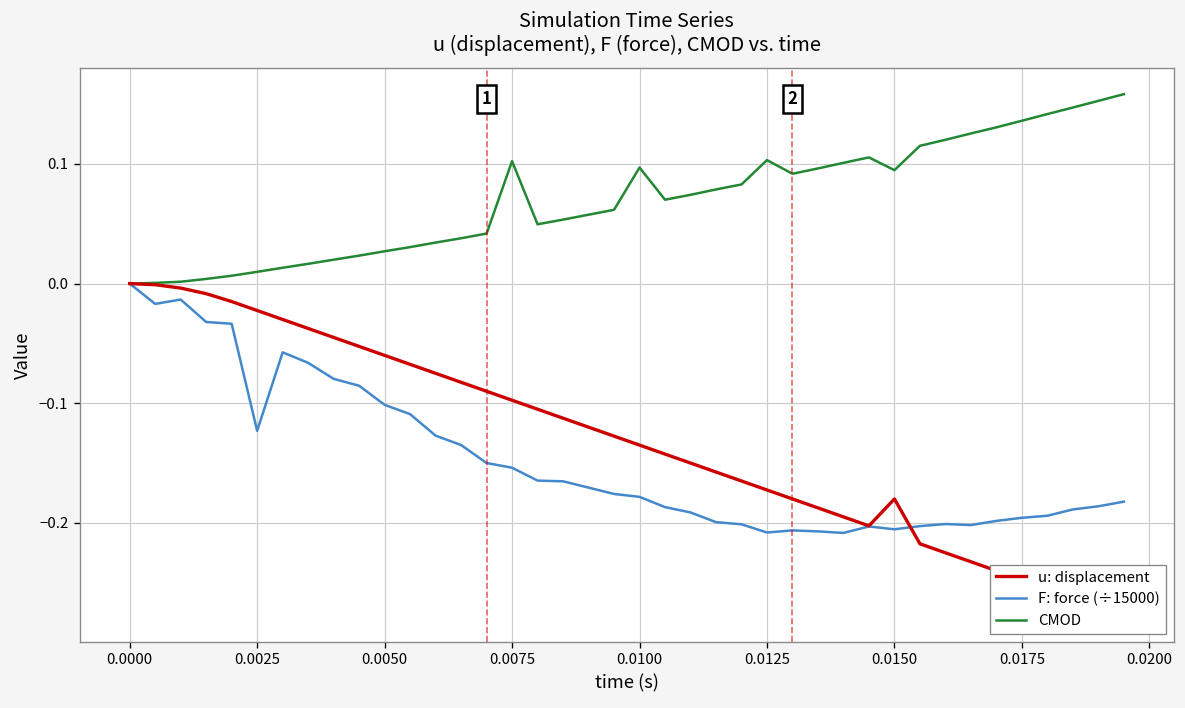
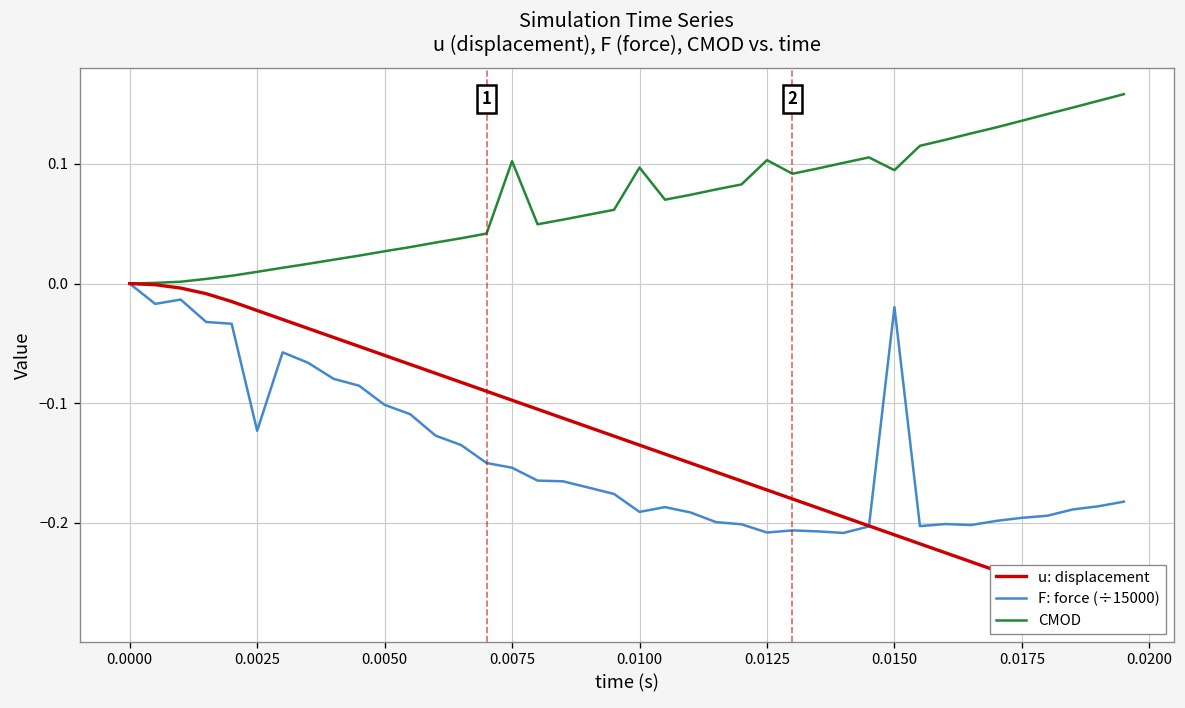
  {
    "u: displacement": {
      "0.0025": -0.02,
      "0.0050": -0.06,
      "0.0075": -0.10,
      "0.0100": -0.14,
      "0.0125": -0.17,
-     "0.0150": -0.18
+     "0.0150": -0.21
    },
    "F: force (÷15000)": {
      "0.0025": -0.12,
      "0.0050": -0.10,
      "0.0075": -0.15,
-     "0.0100": -0.18,
+     "0.0100": -0.19,
      "0.0125": -0.21,
-     "0.0150": -0.21,
+     "0.0150": -0.02,
      "0.0175": -0.20
    },
    "CMOD": {
      "0.0025": 0.01,
      "0.0050": 0.03,
      "0.0075": 0.10,
      "0.0100": 0.10,
      "0.0125": 0.10,
      "0.0150": 0.09,
      "0.0175": 0.14
    }
  }
